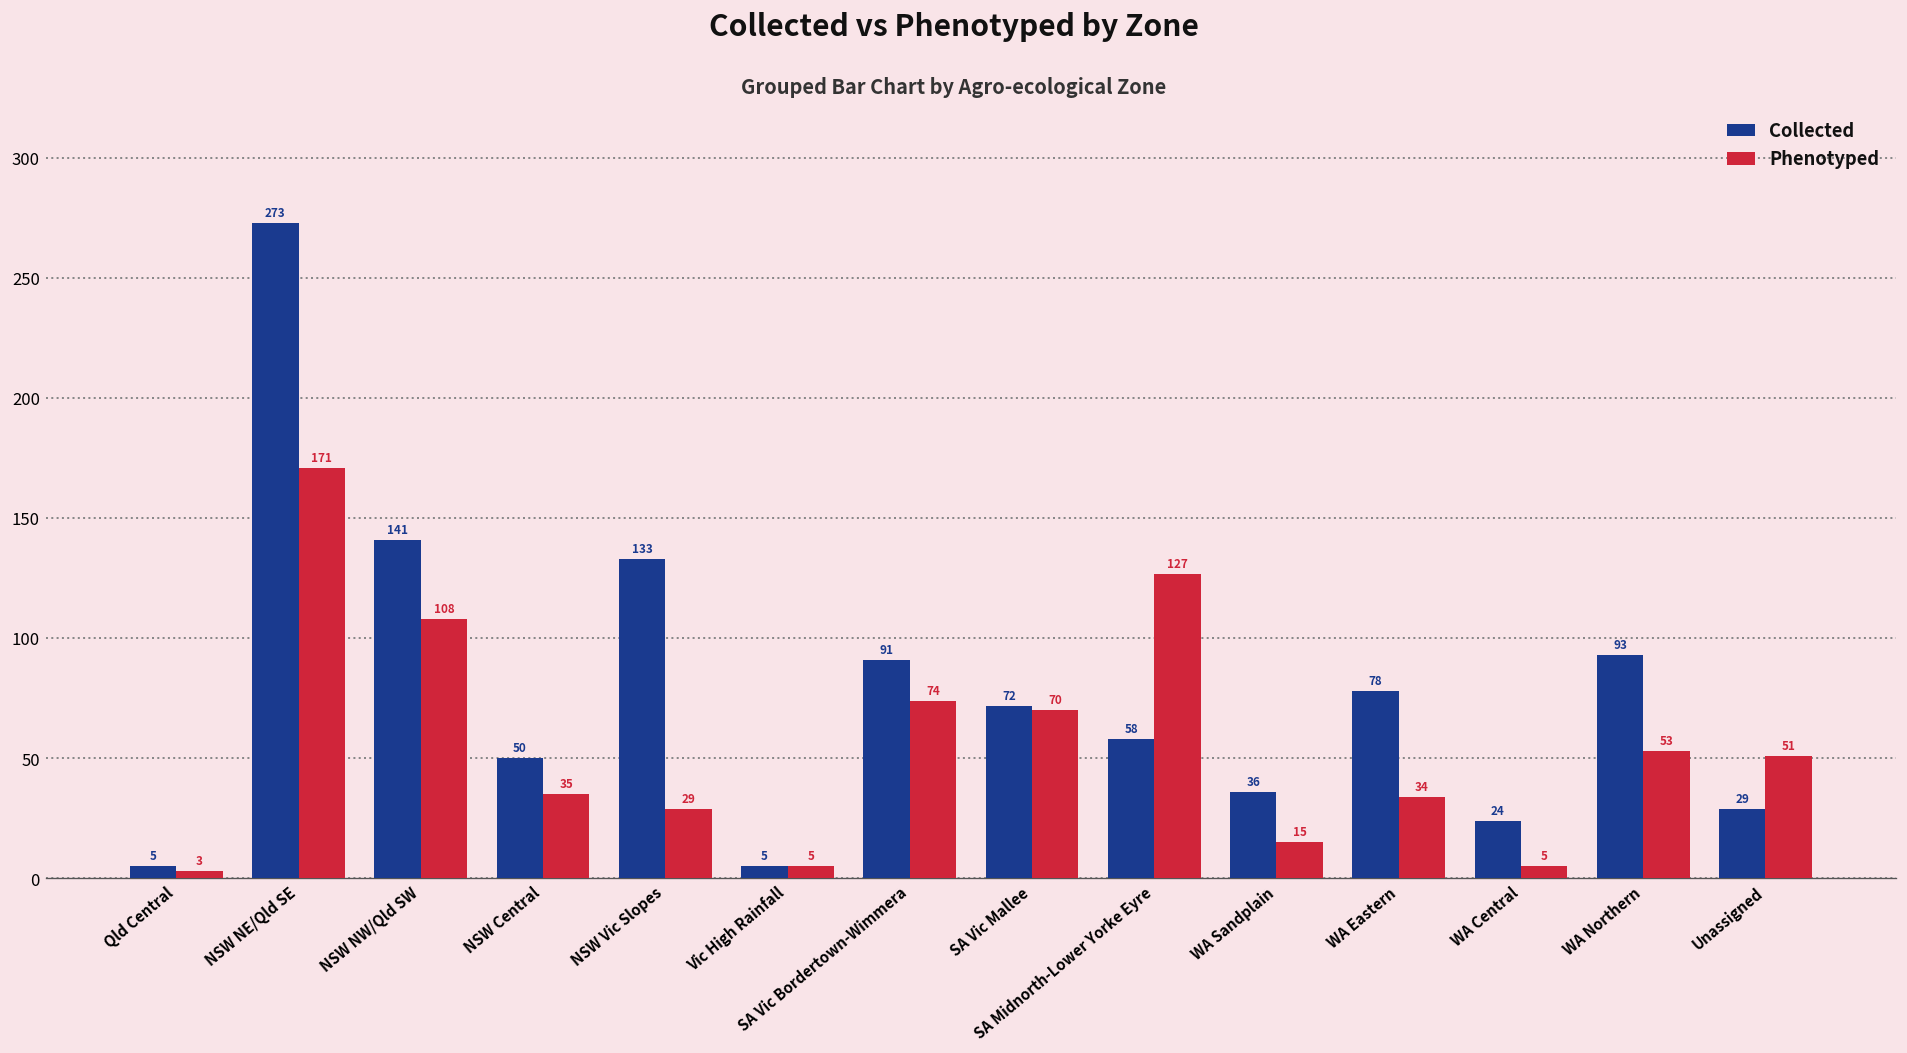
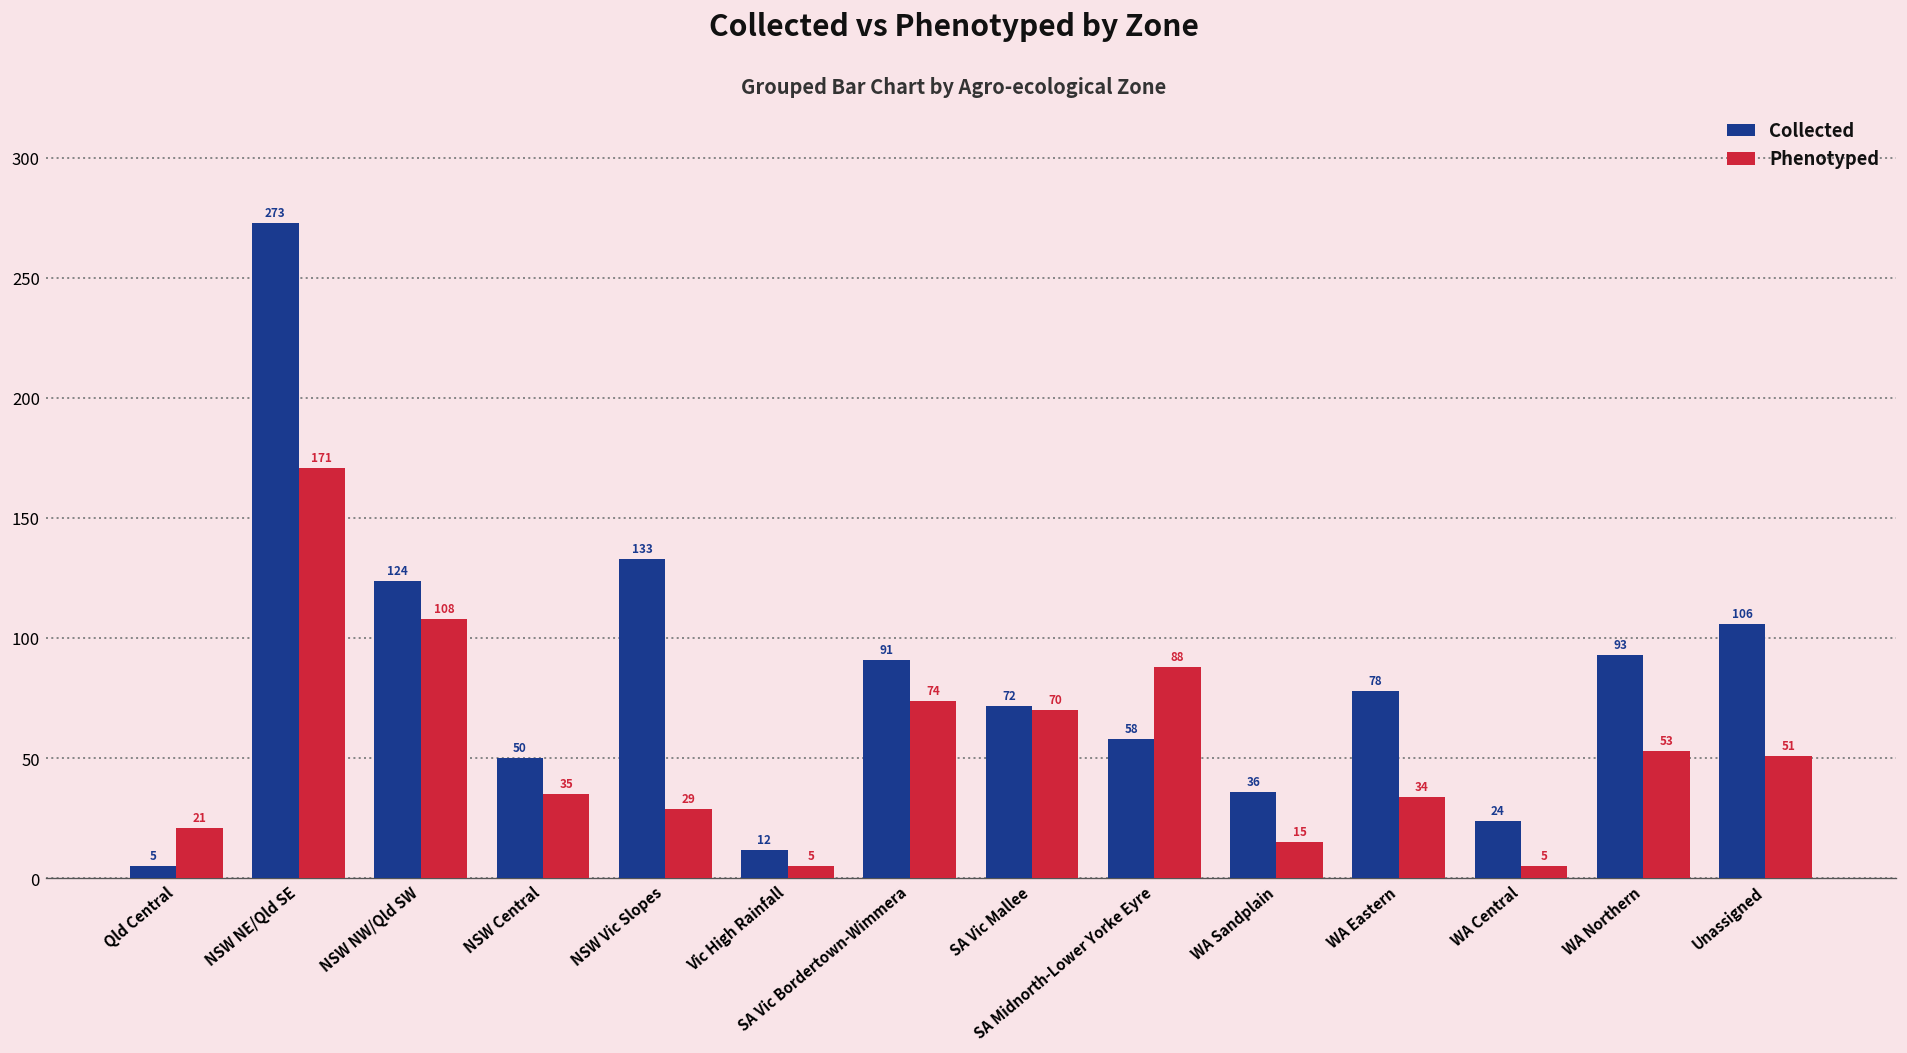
  {
    "Collected": {
      "Qld Central": 5,
      "NSW NE/Qld SE": 273,
-     "NSW NW/Qld SW": 141,
+     "NSW NW/Qld SW": 124,
      "NSW Central": 50,
      "NSW Vic Slopes": 133,
-     "Vic High Rainfall": 5,
+     "Vic High Rainfall": 12,
      "SA Vic Bordertown-Wimmera": 91,
      "SA Vic Mallee": 72,
      "SA Midnorth-Lower Yorke Eyre": 58,
      "WA Sandplain": 36,
      "WA Eastern": 78,
      "WA Central": 24,
      "WA Northern": 93,
-     "Unassigned": 29
+     "Unassigned": 106
    },
    "Phenotyped": {
-     "Qld Central": 3,
+     "Qld Central": 21,
      "NSW NE/Qld SE": 171,
      "NSW NW/Qld SW": 108,
      "NSW Central": 35,
      "NSW Vic Slopes": 29,
      "Vic High Rainfall": 5,
      "SA Vic Bordertown-Wimmera": 74,
      "SA Vic Mallee": 70,
-     "SA Midnorth-Lower Yorke Eyre": 127,
+     "SA Midnorth-Lower Yorke Eyre": 88,
      "WA Sandplain": 15,
      "WA Eastern": 34,
      "WA Central": 5,
      "WA Northern": 53,
      "Unassigned": 51
    }
  }
